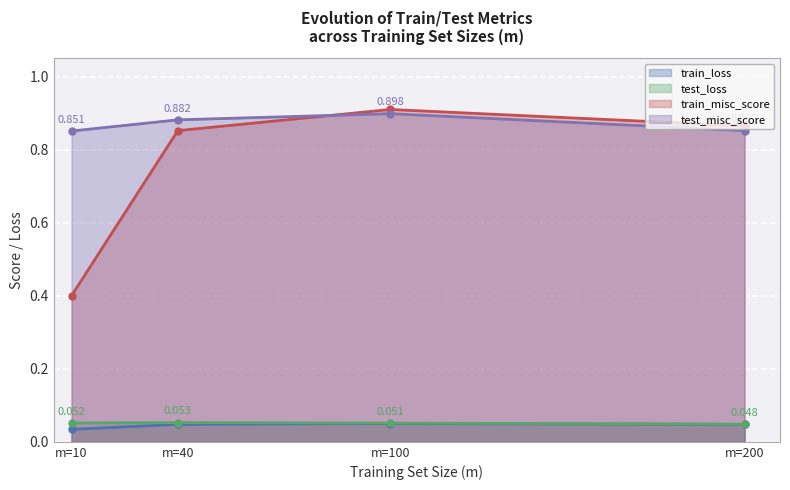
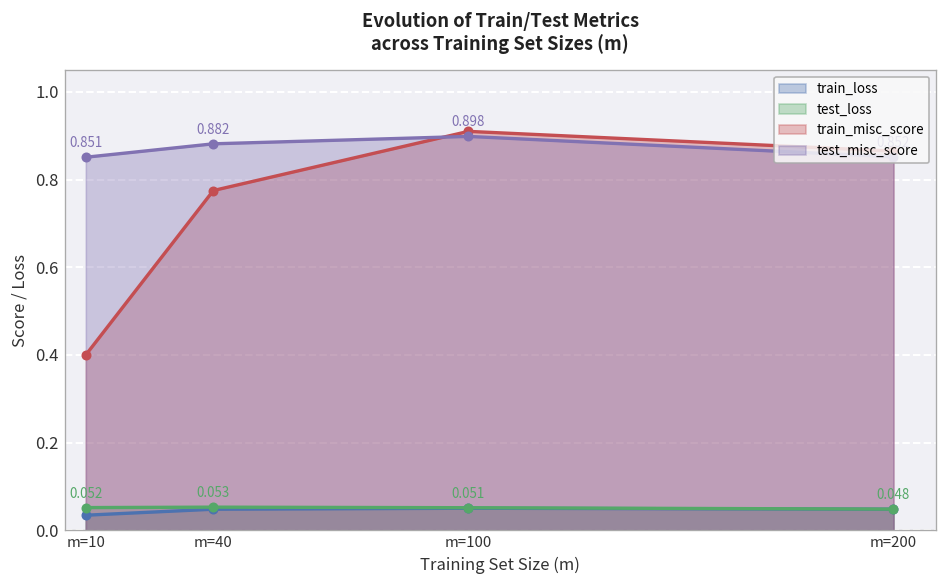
  {
    "train_misc_score": {
      "m=10": 0.40,
-     "m=40": 0.85
+     "m=40": 0.78
    }
  }
